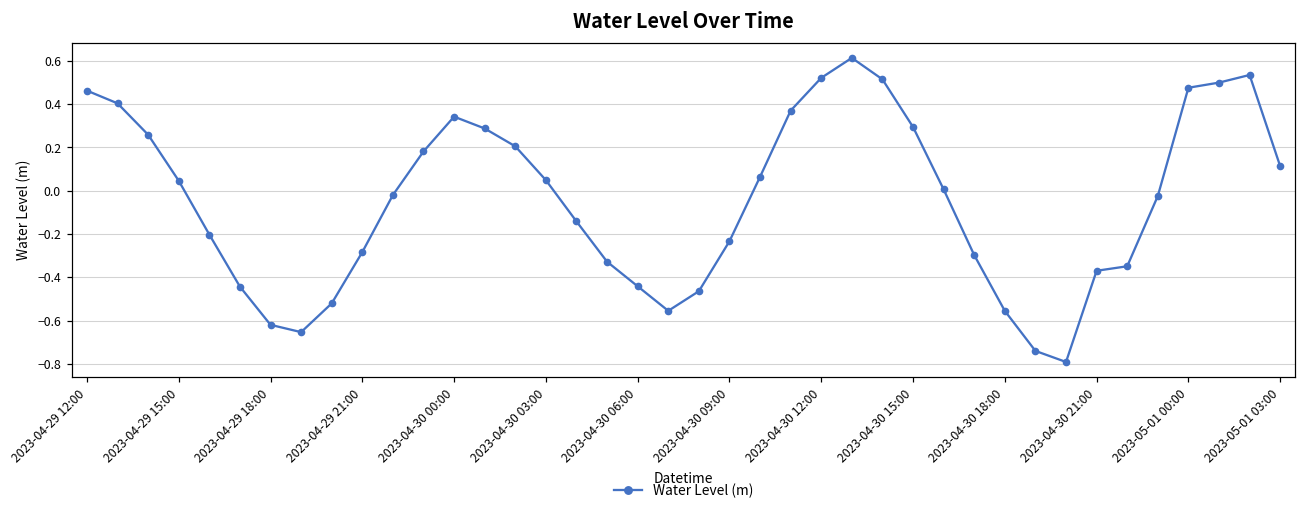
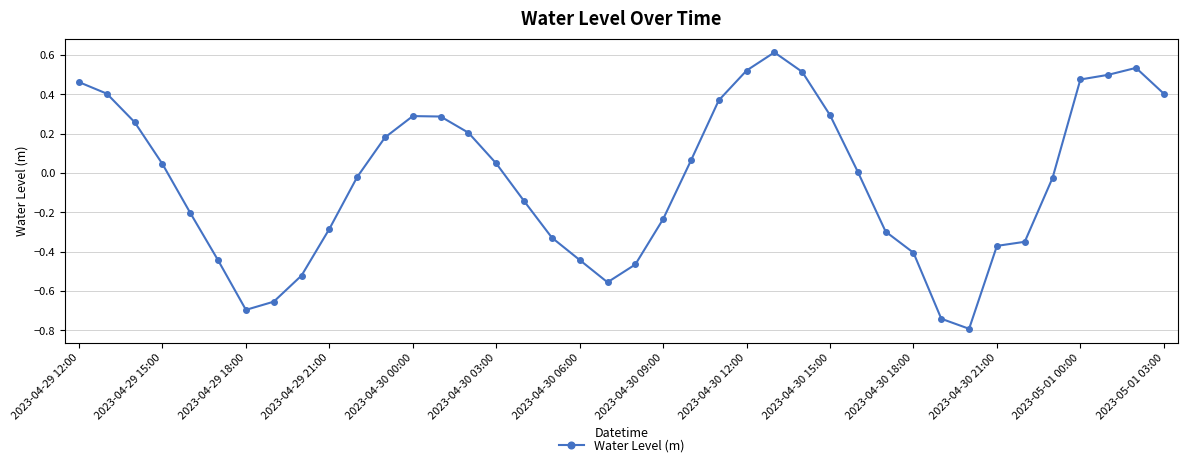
  {
    "2023-04-29 12:00": 0.46,
    "2023-04-29 15:00": 0.05,
-   "2023-04-29 18:00": -0.62,
+   "2023-04-29 18:00": -0.70,
    "2023-04-29 21:00": -0.28,
-   "2023-04-30 00:00": 0.34,
+   "2023-04-30 00:00": 0.29,
    "2023-04-30 03:00": 0.05,
    "2023-04-30 06:00": -0.44,
    "2023-04-30 09:00": -0.23,
    "2023-04-30 12:00": 0.52,
    "2023-04-30 15:00": 0.29,
-   "2023-04-30 18:00": -0.56,
+   "2023-04-30 18:00": -0.40,
    "2023-04-30 21:00": -0.37,
    "2023-05-01 00:00": 0.48,
-   "2023-05-01 03:00": 0.11
+   "2023-05-01 03:00": 0.40
  }
